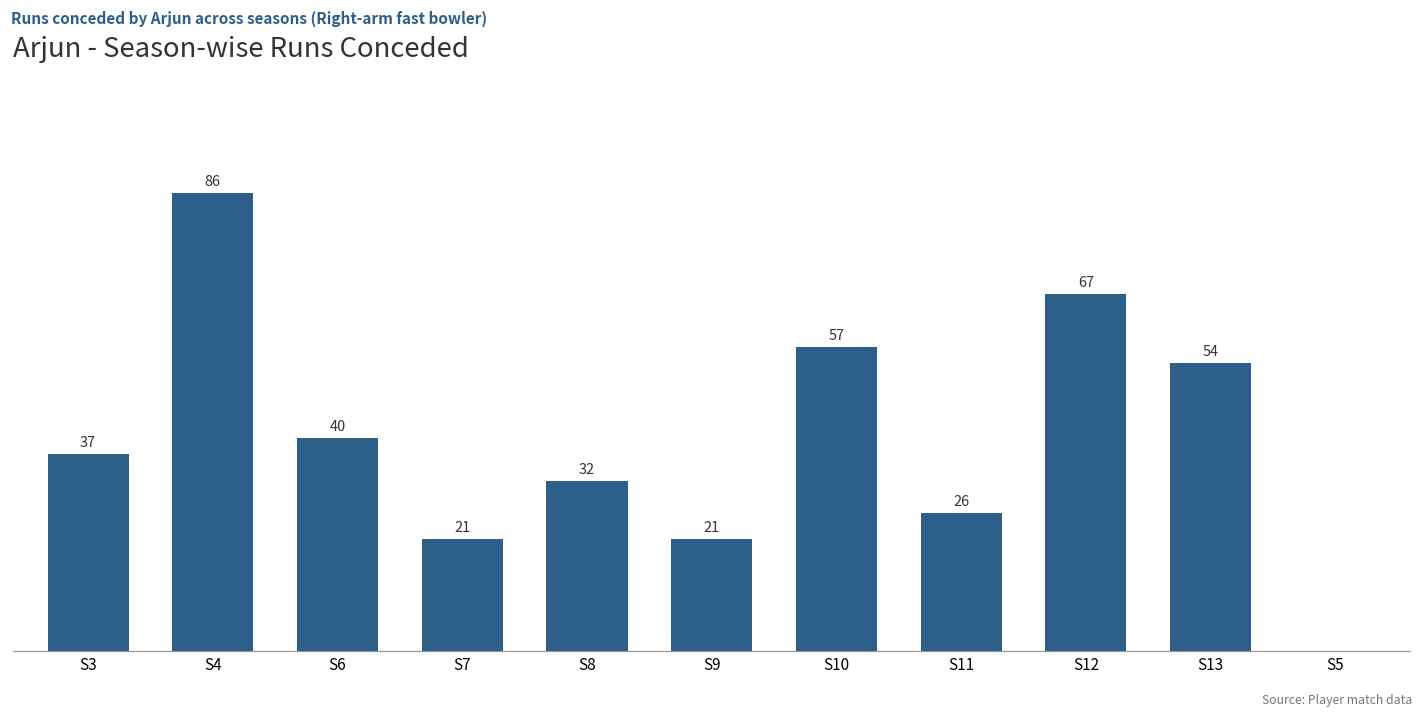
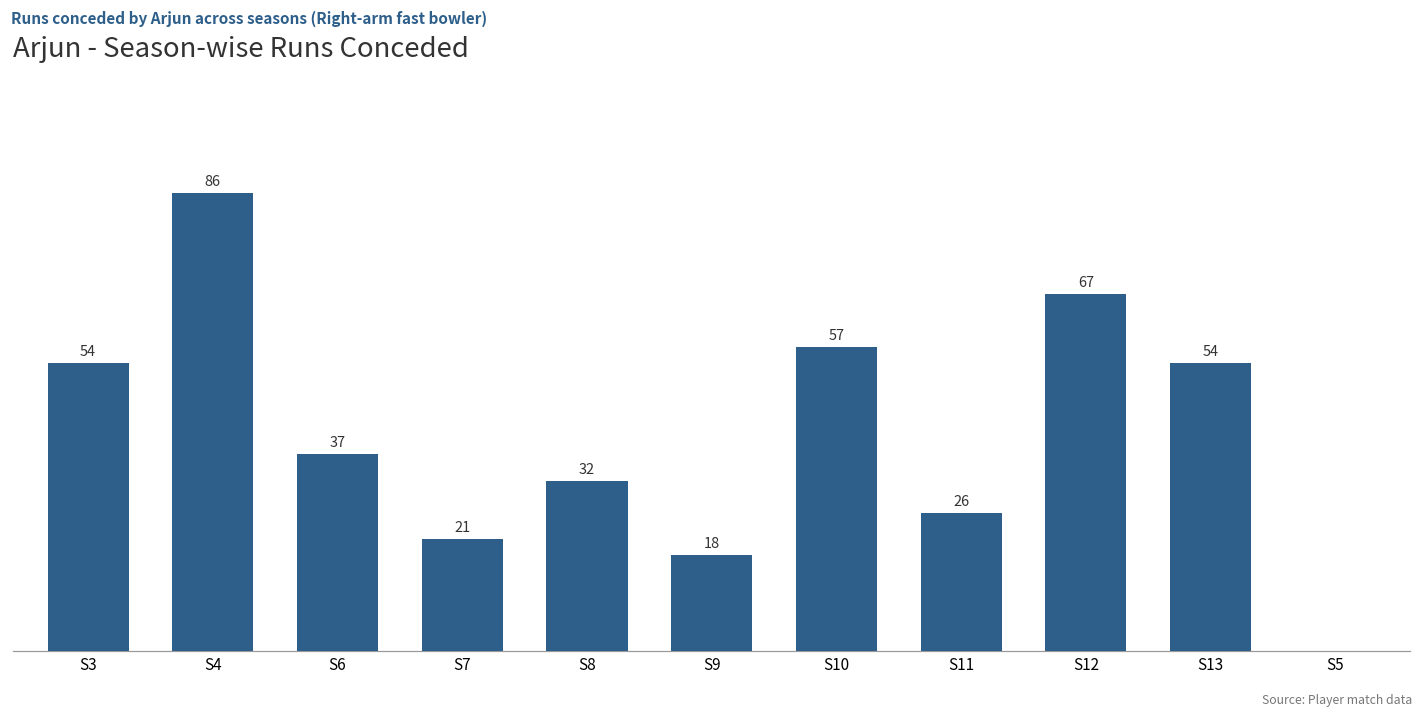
  {
-   "S3": 37,
+   "S3": 54,
    "S4": 86,
-   "S6": 40,
+   "S6": 37,
    "S7": 21,
    "S8": 32,
-   "S9": 21,
+   "S9": 18,
    "S10": 57,
    "S11": 26,
    "S12": 67,
    "S13": 54
  }
